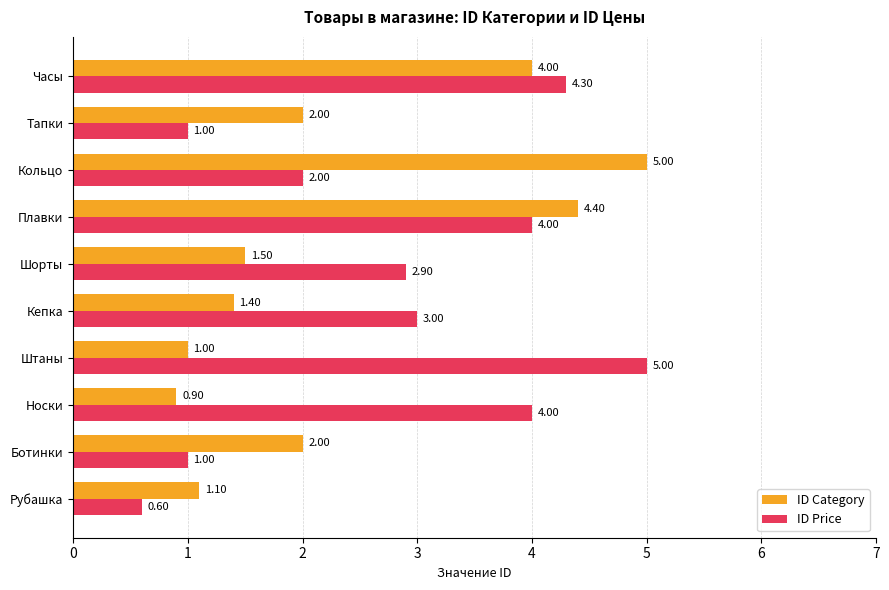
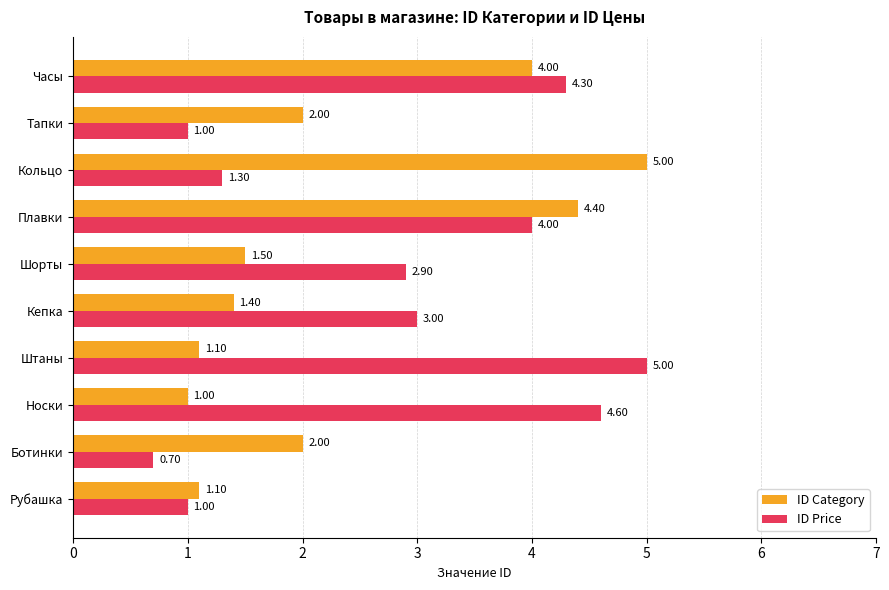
  {
    "ID Category": {
      "Часы": 4.00,
      "Тапки": 2.00,
      "Кольцо": 5.00,
      "Плавки": 4.40,
      "Шорты": 1.50,
      "Кепка": 1.40,
-     "Штаны": 1.00,
-     "Носки": 0.90,
+     "Штаны": 1.10,
+     "Носки": 1.00,
      "Ботинки": 2.00,
      "Рубашка": 1.10
    },
    "ID Price": {
      "Часы": 4.30,
      "Тапки": 1.00,
-     "Кольцо": 2.00,
+     "Кольцо": 1.30,
      "Плавки": 4.00,
      "Шорты": 2.90,
      "Кепка": 3.00,
      "Штаны": 5.00,
-     "Носки": 4.00,
-     "Ботинки": 1.00,
-     "Рубашка": 0.60
+     "Носки": 4.60,
+     "Ботинки": 0.70,
+     "Рубашка": 1.00
    }
  }
